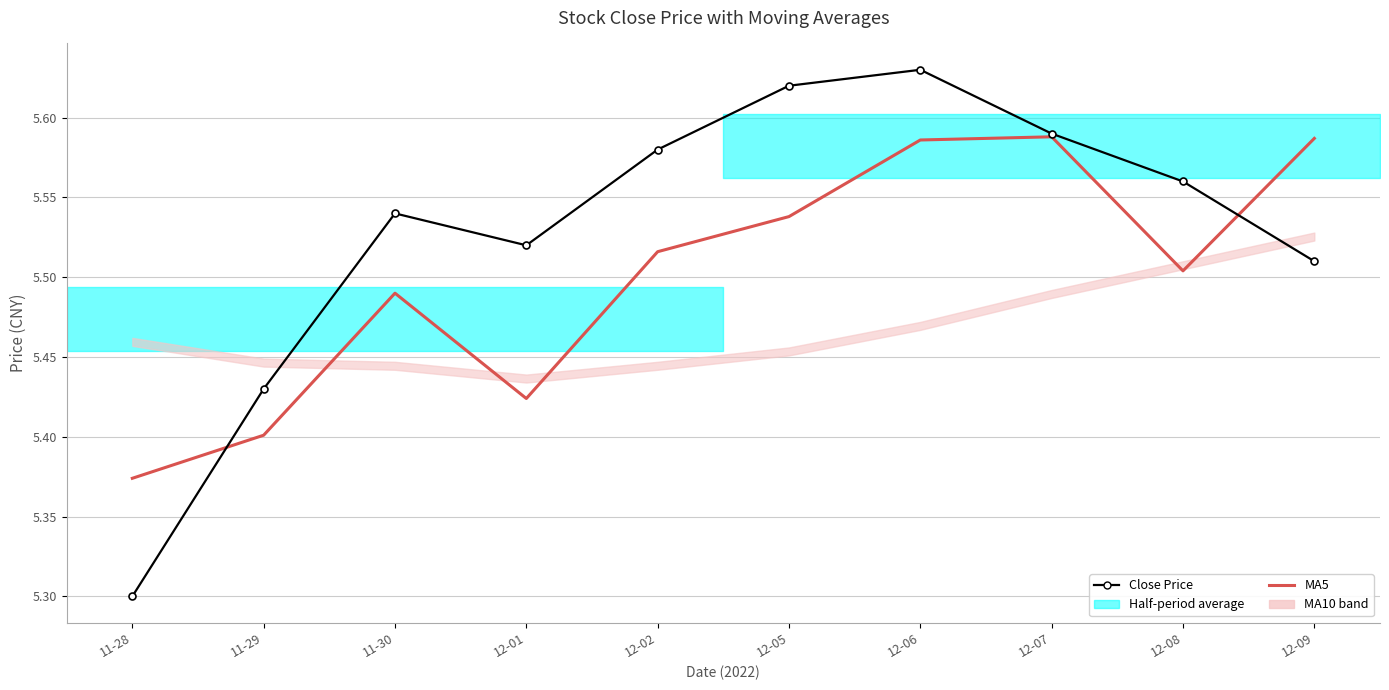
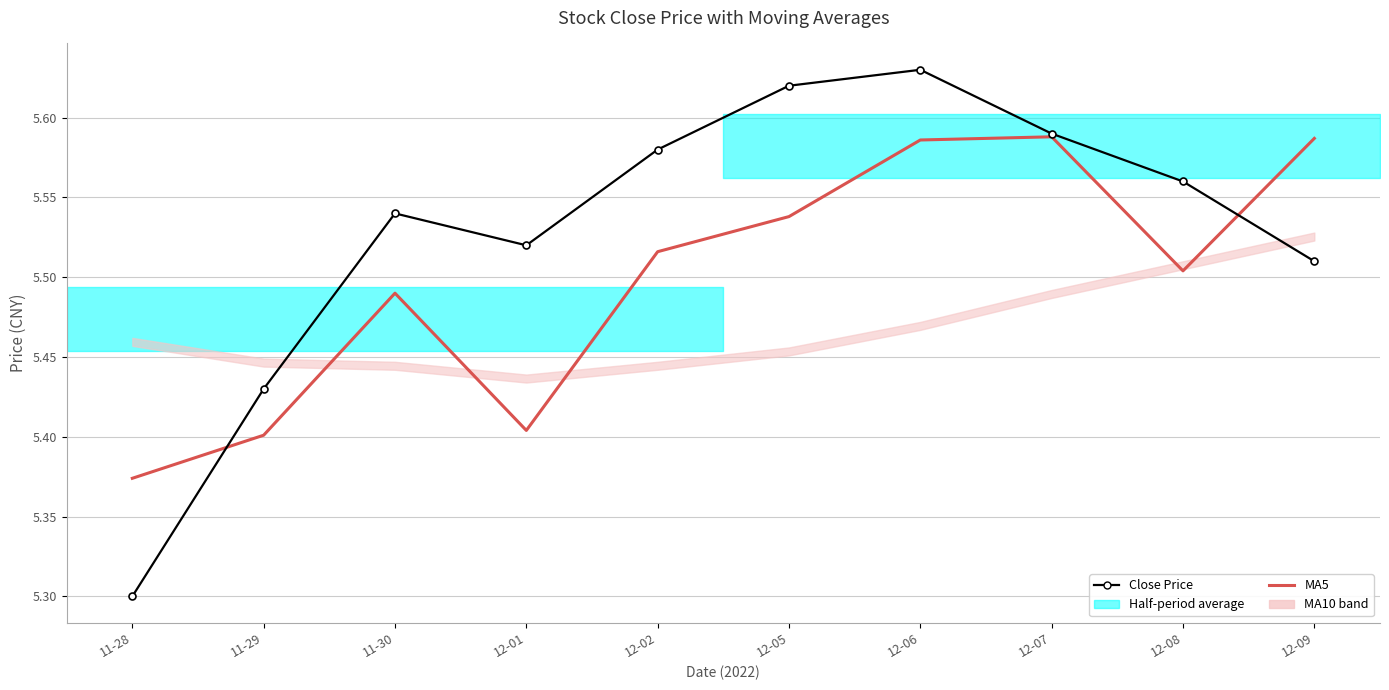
  {
    "Close Price": {
      "11-28": 5.300,
      "11-29": 5.430,
      "11-30": 5.540,
      "12-01": 5.520,
      "12-02": 5.580,
      "12-05": 5.620,
      "12-06": 5.630,
      "12-07": 5.590,
      "12-08": 5.560,
      "12-09": 5.510
    },
    "MA5": {
      "11-28": 5.374,
      "11-29": 5.401,
      "11-30": 5.490,
-     "12-01": 5.424,
+     "12-01": 5.404,
      "12-02": 5.516,
      "12-05": 5.538,
      "12-06": 5.586,
      "12-07": 5.588,
      "12-08": 5.504,
      "12-09": 5.587
    }
  }
